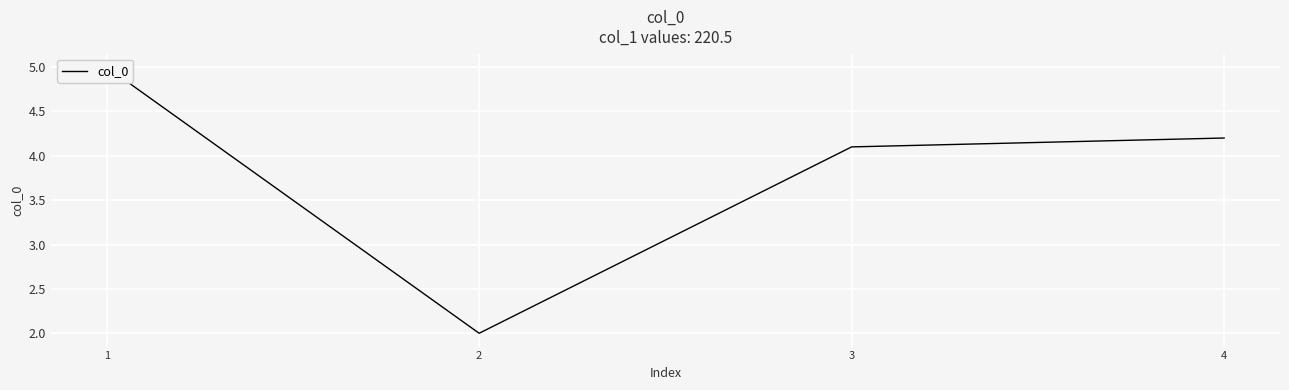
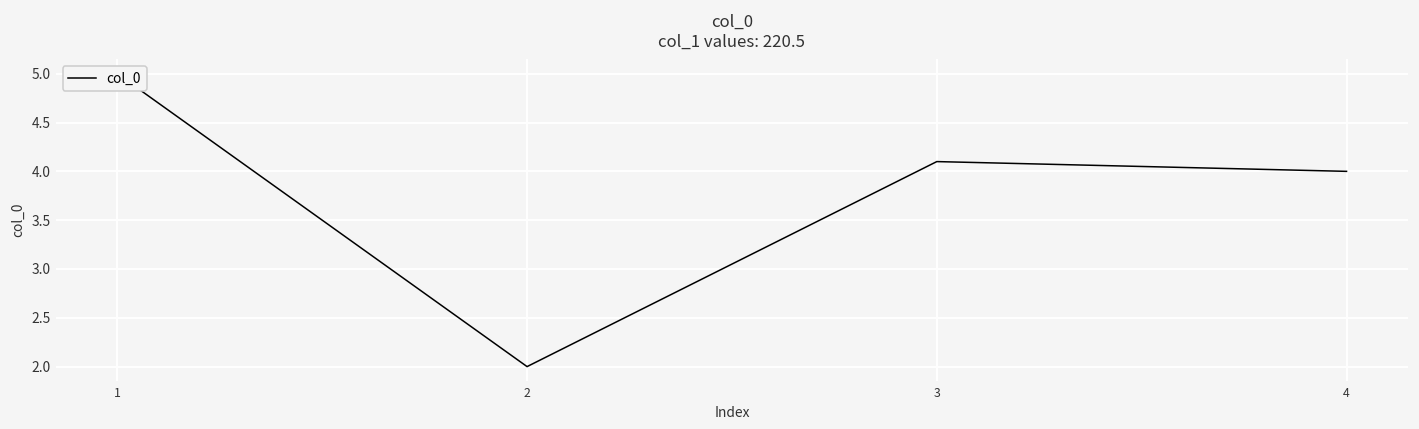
  {
    "2": 2.0,
    "3": 4.1,
-   "4": 4.2
+   "4": 4.0
  }
